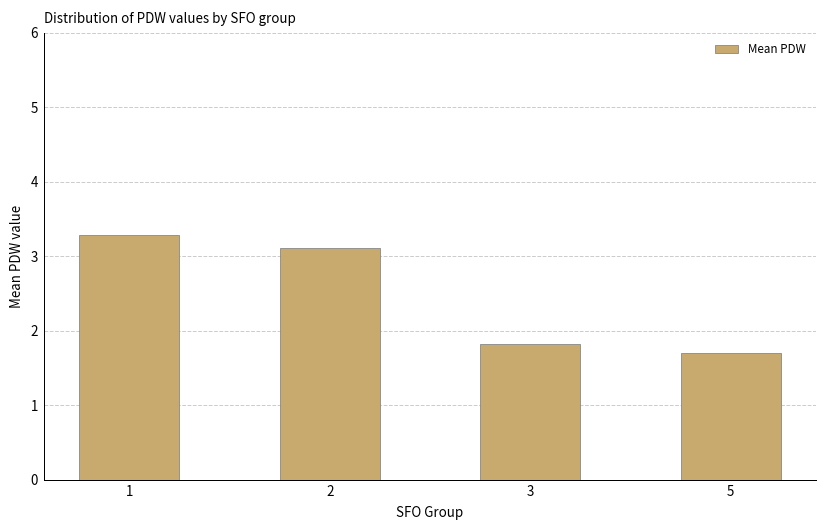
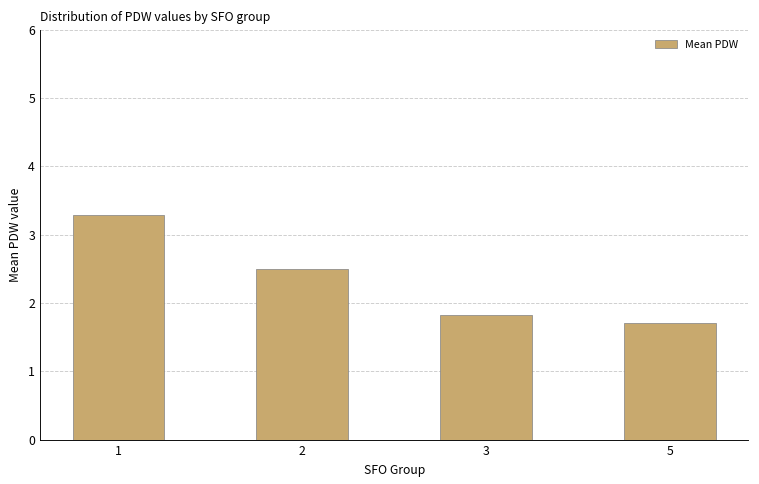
  {
    "1": 3.3,
-   "2": 3.1,
+   "2": 2.5,
    "3": 1.8,
    "5": 1.7
  }
